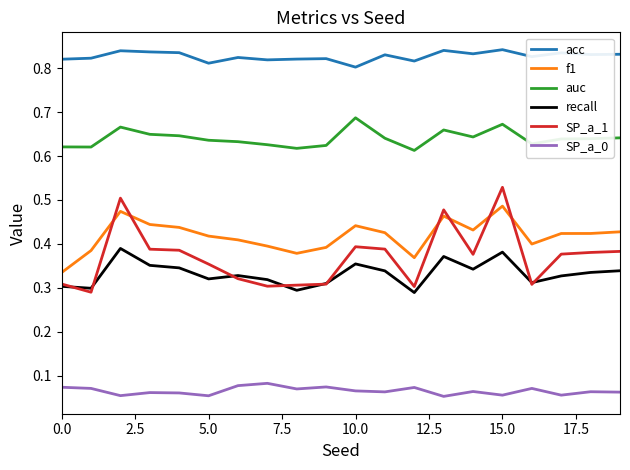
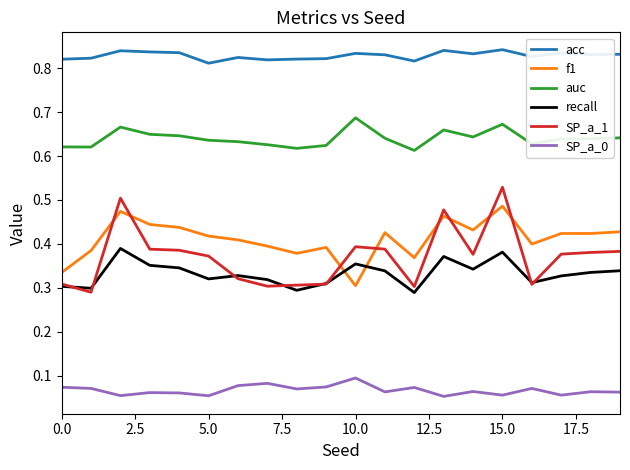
  {
    "acc": {
      "0.0": 0.82,
      "5.0": 0.81,
-     "10.0": 0.80,
+     "10.0": 0.83,
      "15.0": 0.84
    },
    "f1": {
      "0.0": 0.33,
      "5.0": 0.42,
-     "10.0": 0.44,
+     "10.0": 0.30,
      "15.0": 0.49
    },
    "auc": {
      "0.0": 0.62,
      "5.0": 0.64,
      "10.0": 0.69,
      "15.0": 0.67
    },
    "recall": {
      "5.0": 0.32,
      "10.0": 0.35,
      "15.0": 0.38
    },
    "SP_a_1": {
-     "5.0": 0.35,
+     "5.0": 0.37,
      "10.0": 0.39,
      "15.0": 0.53
    },
    "SP_a_0": {
      "0.0": 0.07,
      "5.0": 0.05,
-     "10.0": 0.07,
+     "10.0": 0.09,
      "15.0": 0.06
    }
  }
